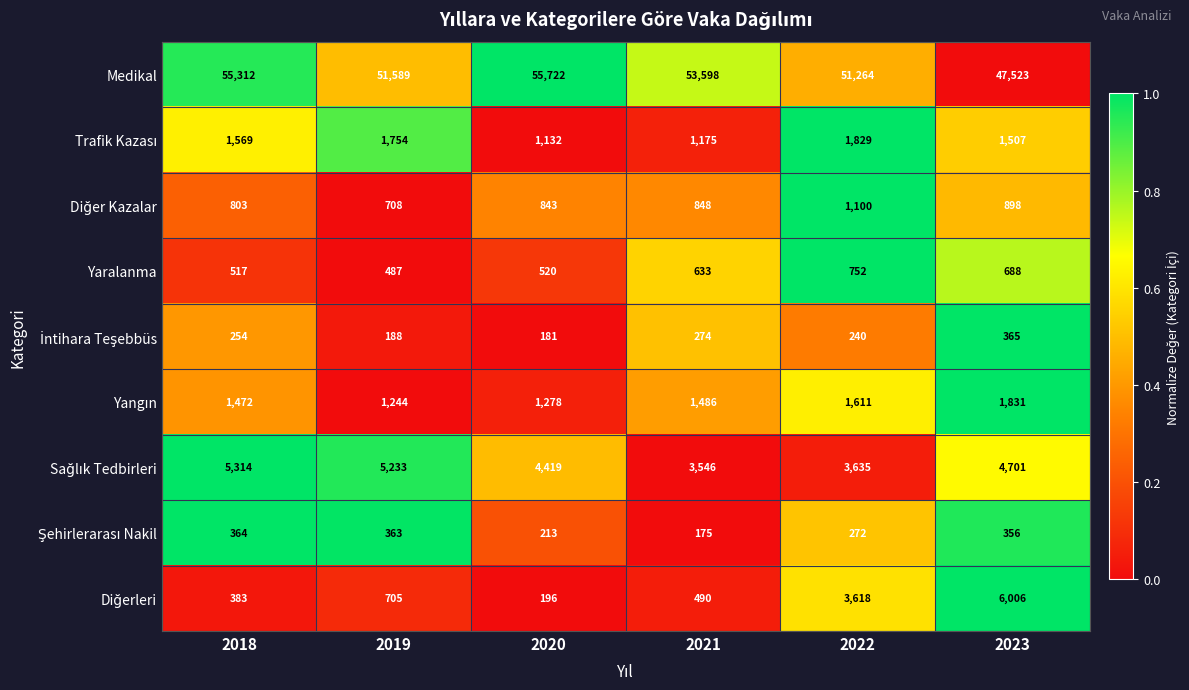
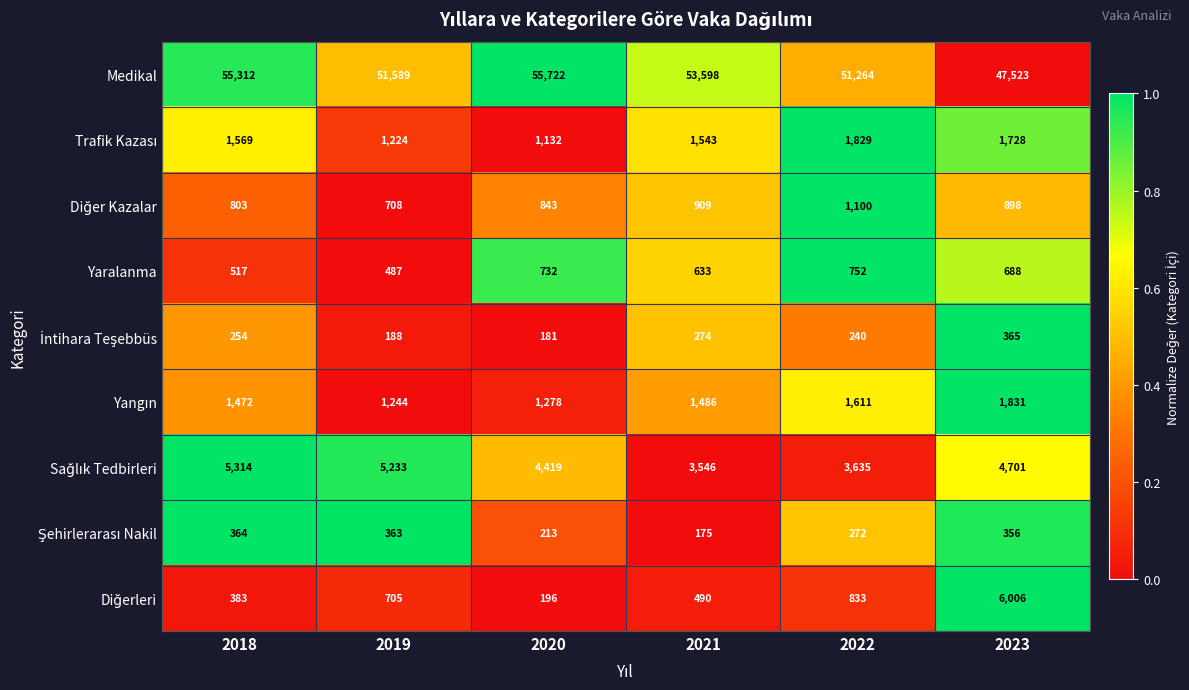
  {
    "Medikal": {
      "2018": "55,312",
      "2019": "51,589",
      "2020": "55,722",
      "2021": "53,598",
      "2022": "51,264",
      "2023": "47,523"
    },
    "Trafik Kazası": {
      "2018": "1,569",
-     "2019": "1,754",
+     "2019": "1,224",
      "2020": "1,132",
-     "2021": "1,175",
+     "2021": "1,543",
      "2022": "1,829",
-     "2023": "1,507"
+     "2023": "1,728"
    },
    "Diğer Kazalar": {
      "2018": "803",
      "2019": "708",
      "2020": "843",
-     "2021": "848",
+     "2021": "909",
      "2022": "1,100",
      "2023": "898"
    },
    "Yaralanma": {
      "2018": "517",
      "2019": "487",
-     "2020": "520",
+     "2020": "732",
      "2021": "633",
      "2022": "752",
      "2023": "688"
    },
    "İntihara Teşebbüs": {
      "2018": "254",
      "2019": "188",
      "2020": "181",
      "2021": "274",
      "2022": "240",
      "2023": "365"
    },
    "Yangın": {
      "2018": "1,472",
      "2019": "1,244",
      "2020": "1,278",
      "2021": "1,486",
      "2022": "1,611",
      "2023": "1,831"
    },
    "Sağlık Tedbirleri": {
      "2018": "5,314",
      "2019": "5,233",
      "2020": "4,419",
      "2021": "3,546",
      "2022": "3,635",
      "2023": "4,701"
    },
    "Şehirlerarası Nakil": {
      "2018": "364",
      "2019": "363",
      "2020": "213",
      "2021": "175",
      "2022": "272",
      "2023": "356"
    },
    "Diğerleri": {
      "2018": "383",
      "2019": "705",
      "2020": "196",
      "2021": "490",
-     "2022": "3,618",
+     "2022": "833",
      "2023": "6,006"
    }
  }
